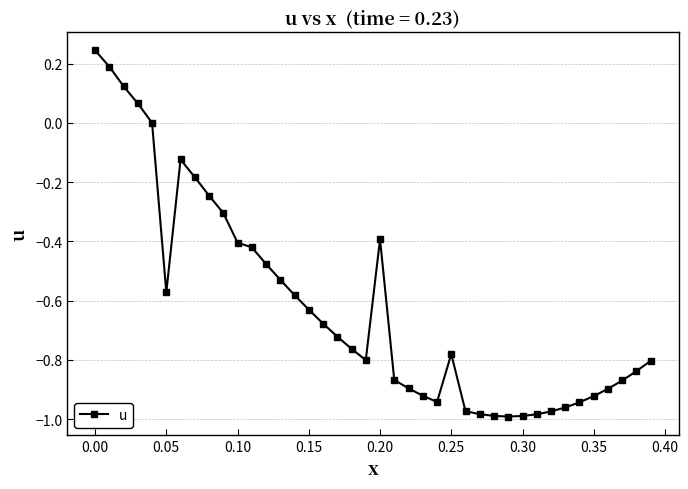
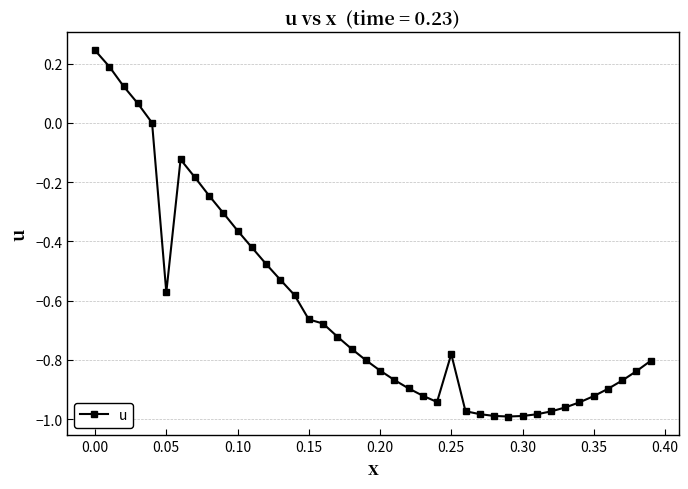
  {
    "0.00": 0.25,
    "0.05": -0.57,
-   "0.10": -0.40,
-   "0.15": -0.63,
-   "0.20": -0.39,
+   "0.10": -0.36,
+   "0.15": -0.66,
+   "0.20": -0.84,
    "0.25": -0.78,
    "0.30": -0.99,
    "0.35": -0.92
  }
